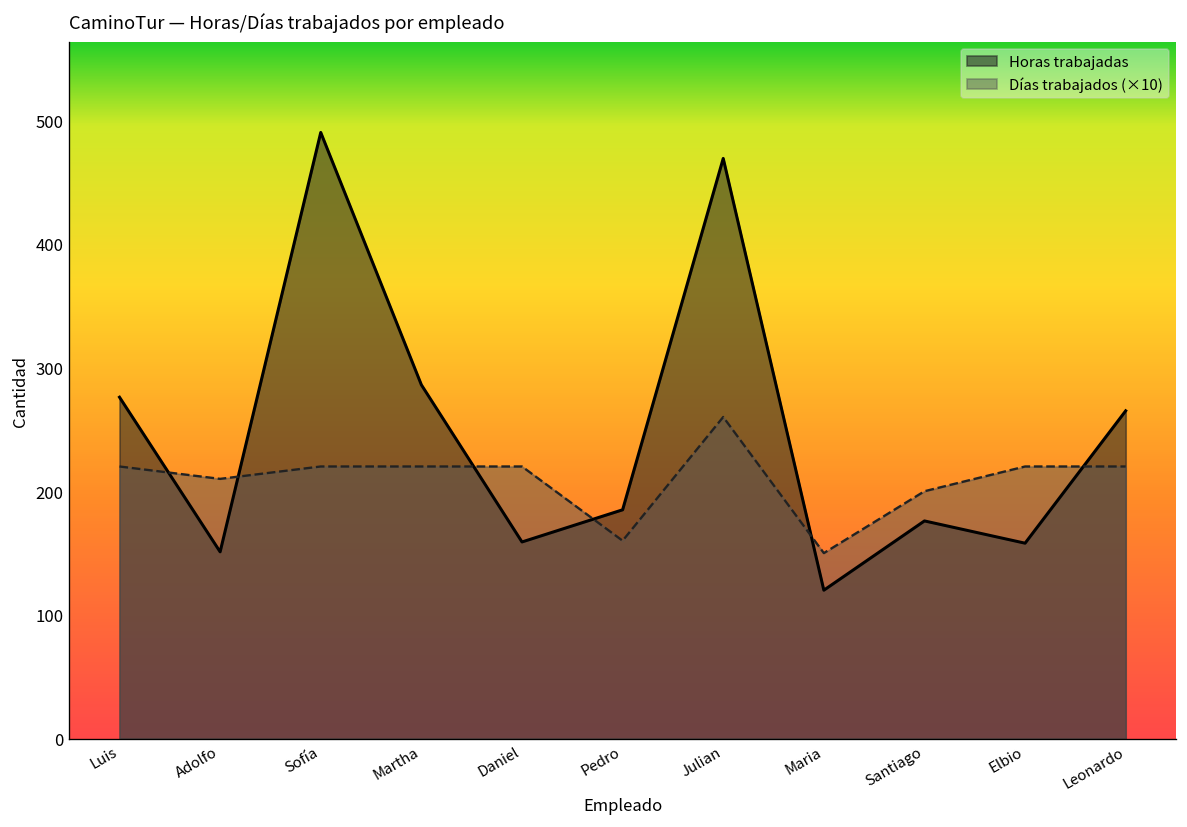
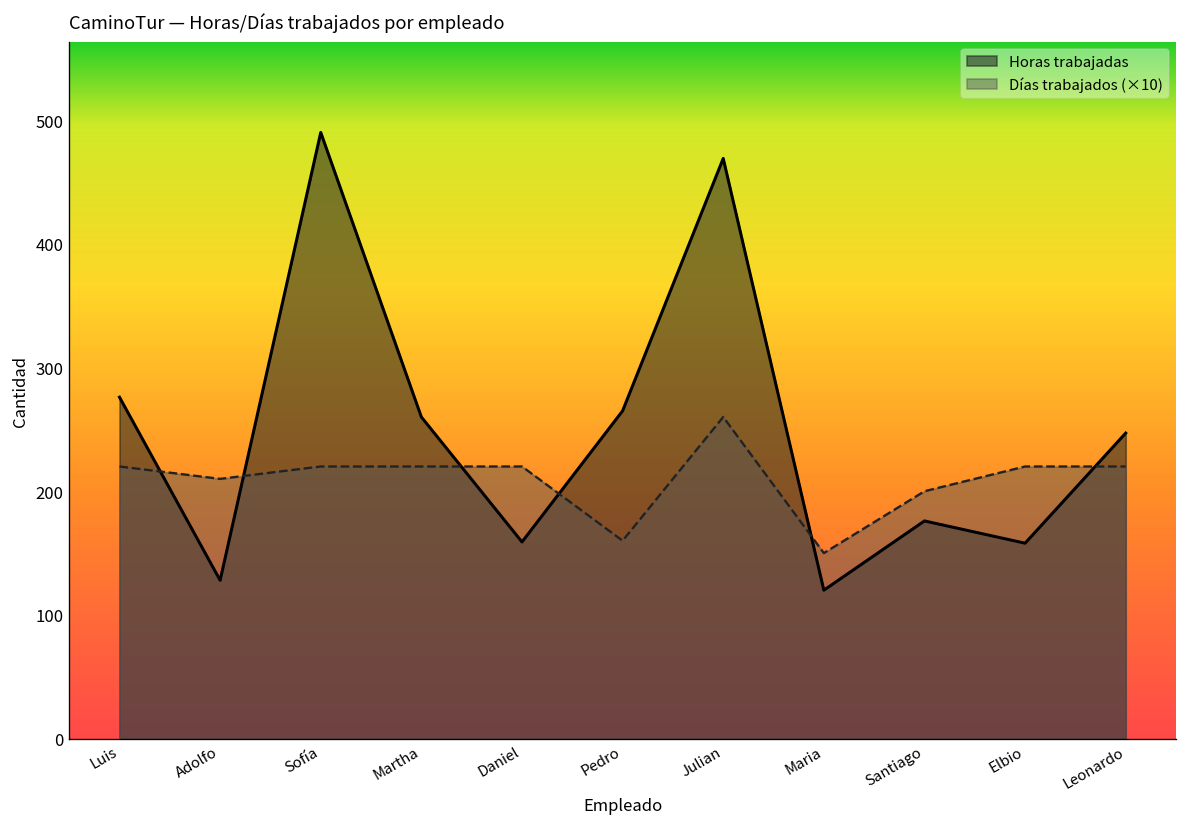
  {
    "Horas trabajadas": {
      "Luis": 276,
-     "Adolfo": 151,
+     "Adolfo": 128,
      "Sofía": 490,
-     "Martha": 286,
+     "Martha": 260,
      "Daniel": 159,
-     "Pedro": 185,
+     "Pedro": 265,
      "Julian": 469,
      "Maria": 120,
      "Santiago": 176,
      "Elbio": 158,
-     "Leonardo": 265
+     "Leonardo": 247
    },
    "Días trabajados (×10)": {
      "Luis": 220,
      "Adolfo": 210,
      "Sofía": 220,
      "Martha": 220,
      "Daniel": 220,
      "Pedro": 160,
      "Julian": 260,
      "Maria": 150,
      "Santiago": 200,
      "Elbio": 220,
      "Leonardo": 220
    }
  }
